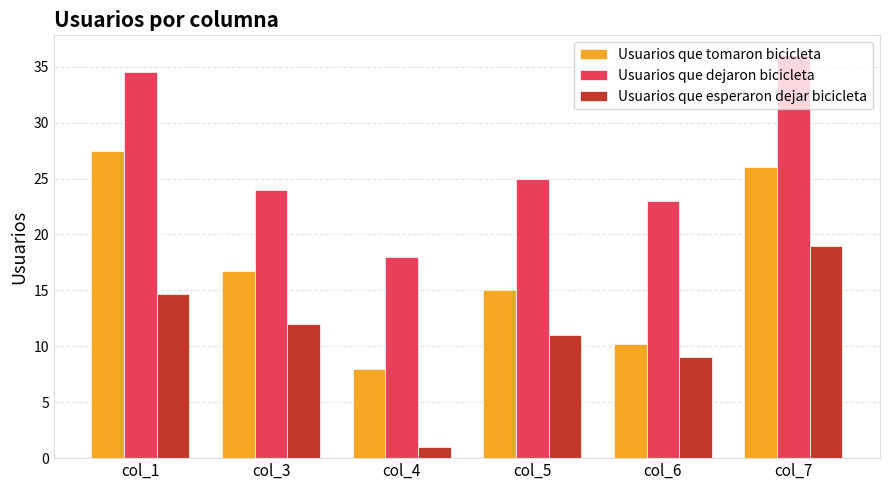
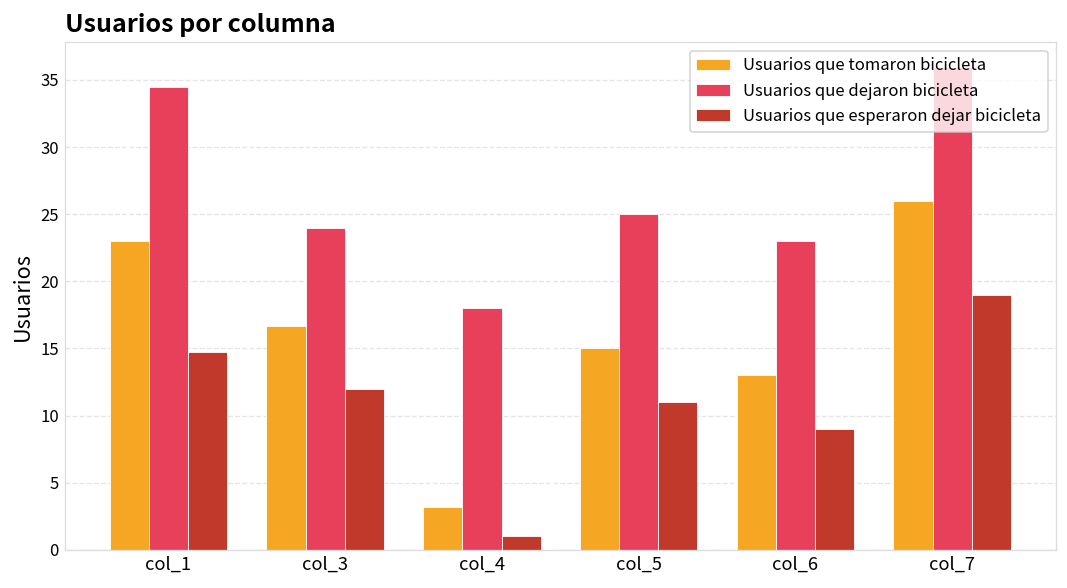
  {
    "Usuarios que tomaron bicicleta": {
-     "col_1": 27.5,
+     "col_1": 23.0,
      "col_3": 16.7,
-     "col_4": 8.0,
+     "col_4": 3.2,
      "col_5": 15.0,
-     "col_6": 10.2,
+     "col_6": 13.0,
      "col_7": 26.0
    },
    "Usuarios que dejaron bicicleta": {
      "col_1": 34.5,
      "col_3": 24.0,
      "col_4": 18.0,
      "col_5": 25.0,
      "col_6": 23.0
    },
    "Usuarios que esperaron dejar bicicleta": {
      "col_1": 14.7,
      "col_3": 12.0,
      "col_4": 1.0,
      "col_5": 11.0,
      "col_6": 9.0,
      "col_7": 19.0
    }
  }
